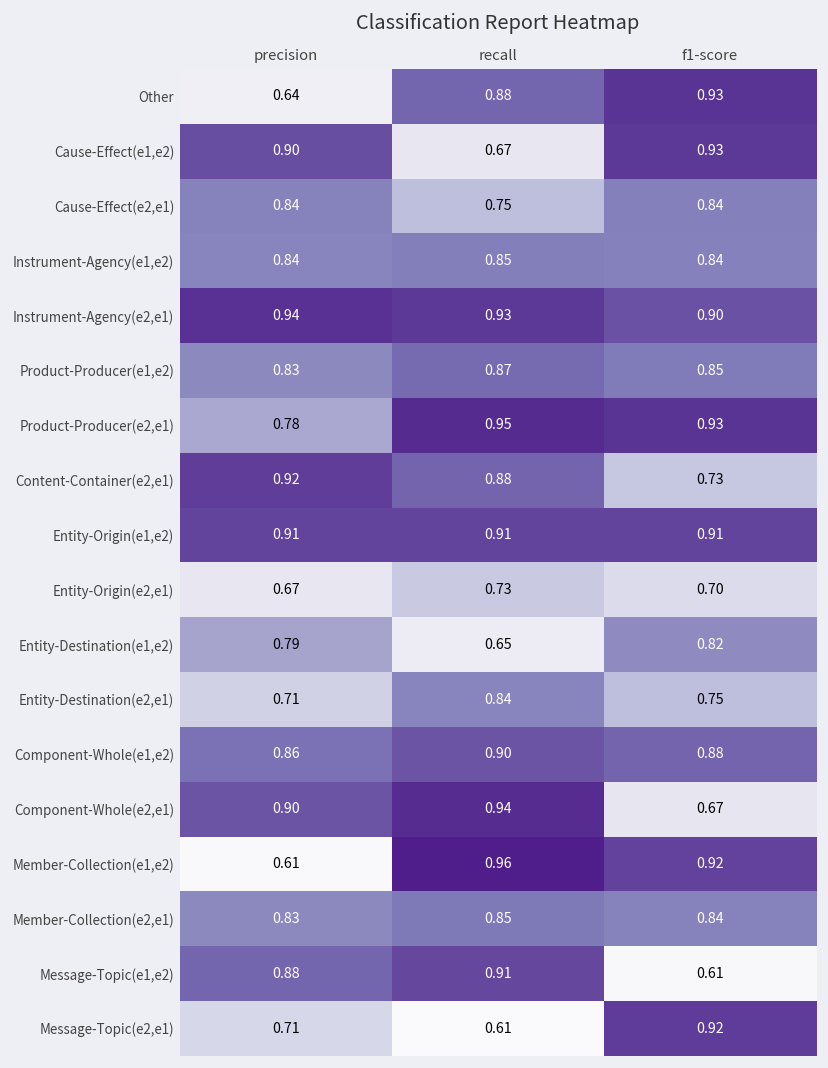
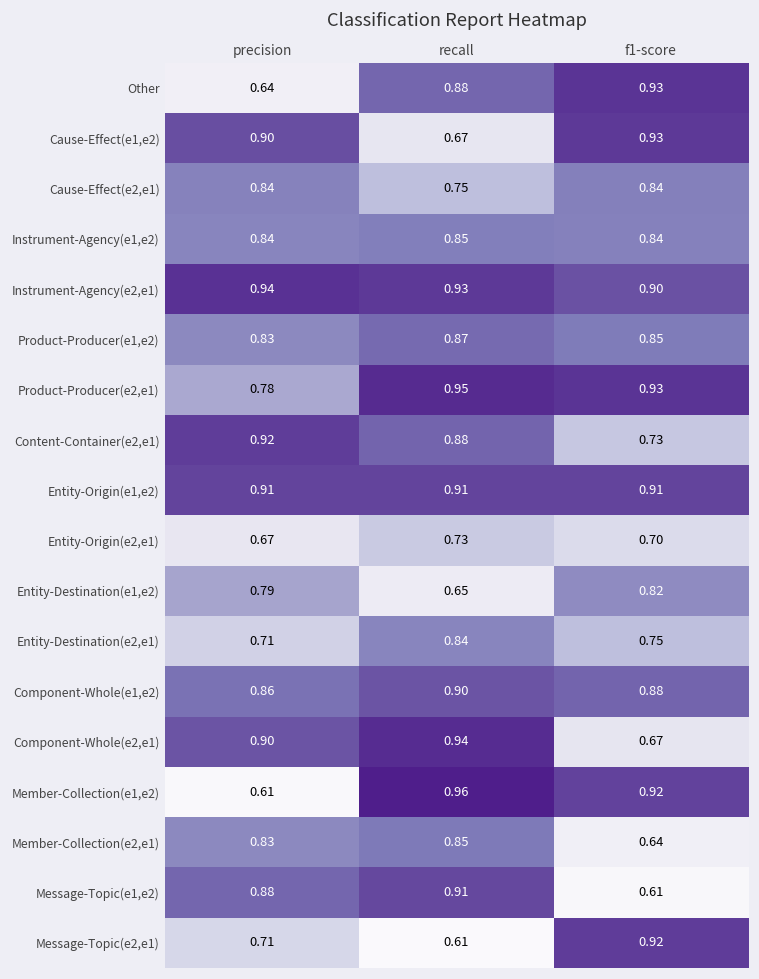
  {
    "Other": {
      "precision": 0.64,
      "recall": 0.88,
      "f1-score": 0.93
    },
    "Cause-Effect(e1,e2)": {
      "precision": 0.90,
      "recall": 0.67,
      "f1-score": 0.93
    },
    "Cause-Effect(e2,e1)": {
      "precision": 0.84,
      "recall": 0.75,
      "f1-score": 0.84
    },
    "Instrument-Agency(e1,e2)": {
      "precision": 0.84,
      "recall": 0.85,
      "f1-score": 0.84
    },
    "Instrument-Agency(e2,e1)": {
      "precision": 0.94,
      "recall": 0.93,
      "f1-score": 0.90
    },
    "Product-Producer(e1,e2)": {
      "precision": 0.83,
      "recall": 0.87,
      "f1-score": 0.85
    },
    "Product-Producer(e2,e1)": {
      "precision": 0.78,
      "recall": 0.95,
      "f1-score": 0.93
    },
    "Content-Container(e2,e1)": {
      "precision": 0.92,
      "recall": 0.88,
      "f1-score": 0.73
    },
    "Entity-Origin(e1,e2)": {
      "precision": 0.91,
      "recall": 0.91,
      "f1-score": 0.91
    },
    "Entity-Origin(e2,e1)": {
      "precision": 0.67,
      "recall": 0.73,
      "f1-score": 0.70
    },
    "Entity-Destination(e1,e2)": {
      "precision": 0.79,
      "recall": 0.65,
      "f1-score": 0.82
    },
    "Entity-Destination(e2,e1)": {
      "precision": 0.71,
      "recall": 0.84,
      "f1-score": 0.75
    },
    "Component-Whole(e1,e2)": {
      "precision": 0.86,
      "recall": 0.90,
      "f1-score": 0.88
    },
    "Component-Whole(e2,e1)": {
      "precision": 0.90,
      "recall": 0.94,
      "f1-score": 0.67
    },
    "Member-Collection(e1,e2)": {
      "precision": 0.61,
      "recall": 0.96,
      "f1-score": 0.92
    },
    "Member-Collection(e2,e1)": {
      "precision": 0.83,
      "recall": 0.85,
-     "f1-score": 0.84
+     "f1-score": 0.64
    },
    "Message-Topic(e1,e2)": {
      "precision": 0.88,
      "recall": 0.91,
      "f1-score": 0.61
    },
    "Message-Topic(e2,e1)": {
      "precision": 0.71,
      "recall": 0.61,
      "f1-score": 0.92
    }
  }
